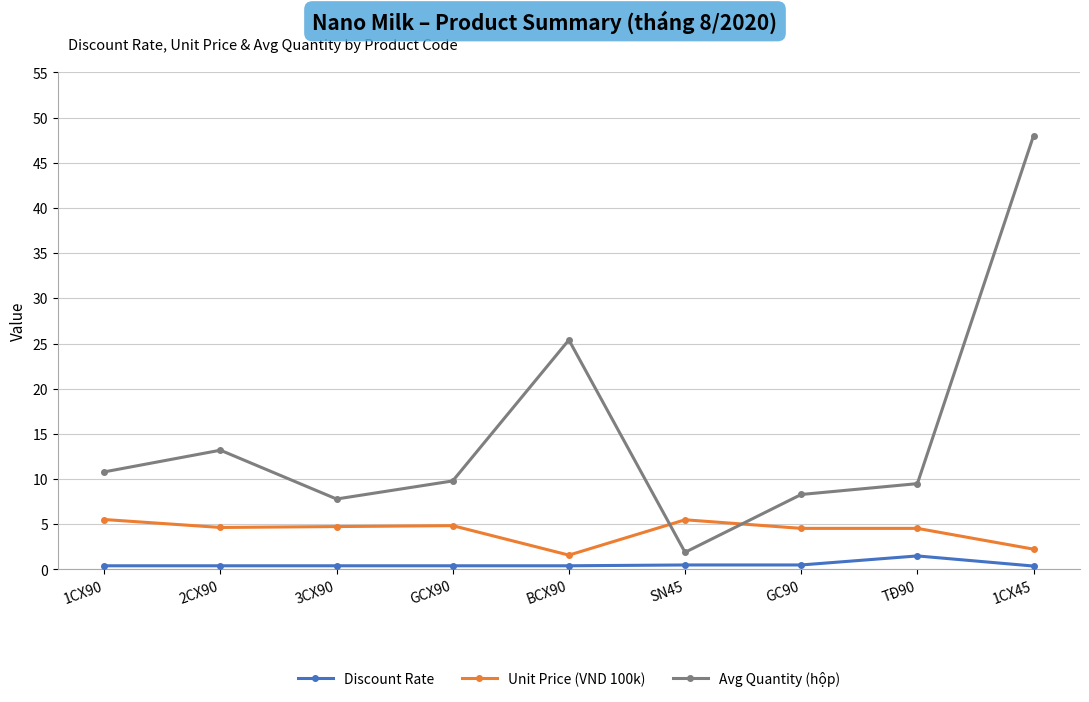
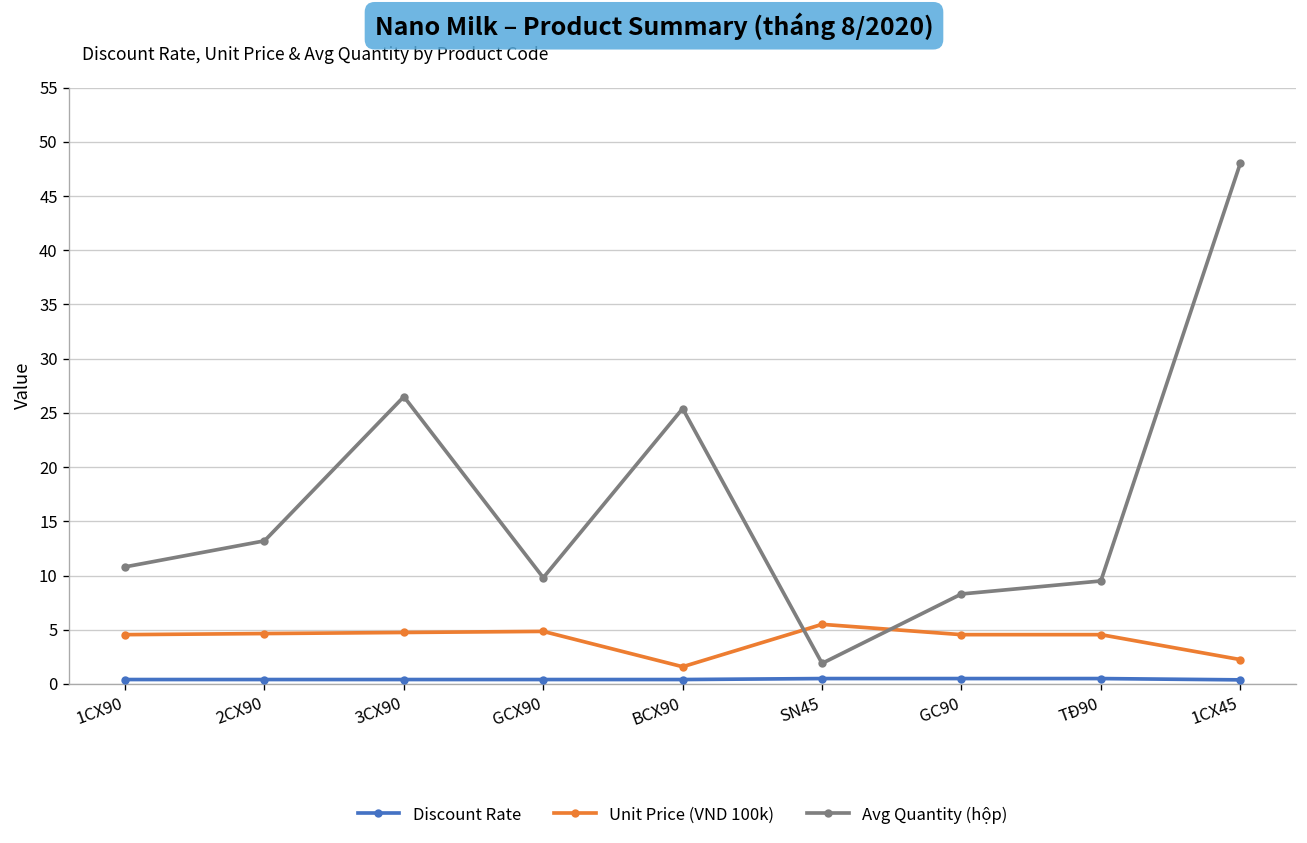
  {
    "Discount Rate": {
      "1CX90": 0,
      "2CX90": 0,
      "3CX90": 0,
      "GCX90": 0,
      "BCX90": 0,
      "SN45": 1,
      "GC90": 1,
-     "TĐ90": 2,
+     "TĐ90": 1,
      "1CX45": 0
    },
    "Unit Price (VND 100k)": {
-     "1CX90": 6,
+     "1CX90": 5,
      "2CX90": 5,
      "3CX90": 5,
      "GCX90": 5,
      "BCX90": 2,
      "SN45": 6,
      "GC90": 5,
      "TĐ90": 5,
      "1CX45": 2
    },
    "Avg Quantity (hộp)": {
      "1CX90": 11,
      "2CX90": 13,
-     "3CX90": 8,
+     "3CX90": 27,
      "GCX90": 10,
      "BCX90": 25,
      "SN45": 2,
      "GC90": 8,
      "TĐ90": 10,
      "1CX45": 48
    }
  }
